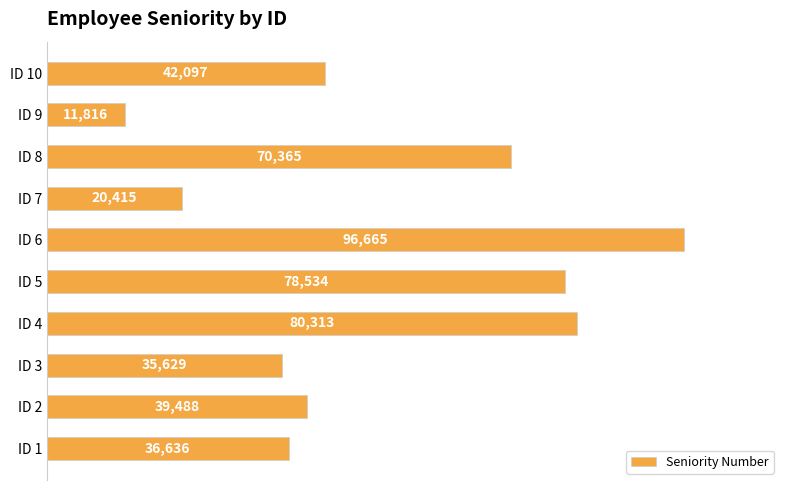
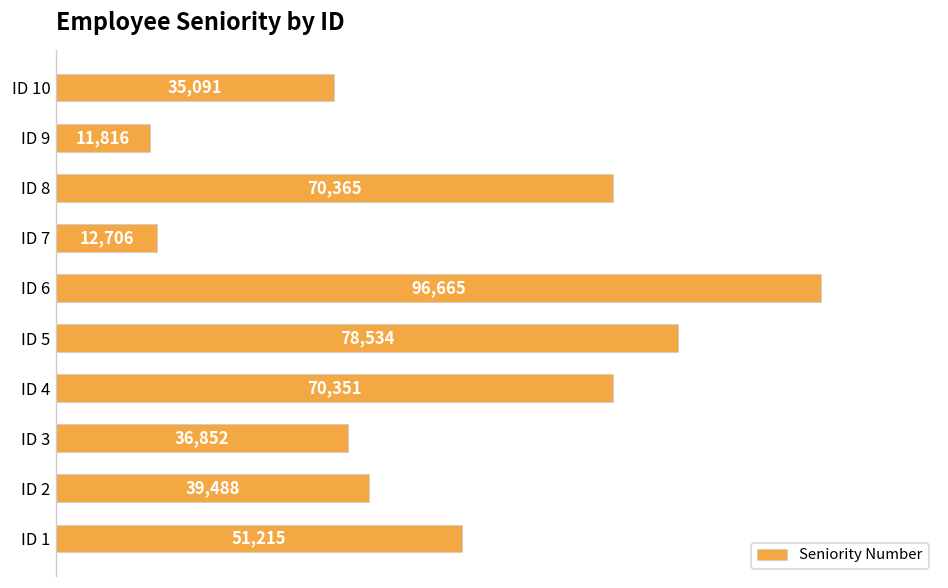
  {
-   "ID 10": "42,097",
+   "ID 10": "35,091",
    "ID 9": "11,816",
    "ID 8": "70,365",
-   "ID 7": "20,415",
+   "ID 7": "12,706",
    "ID 6": "96,665",
    "ID 5": "78,534",
-   "ID 4": "80,313",
-   "ID 3": "35,629",
+   "ID 4": "70,351",
+   "ID 3": "36,852",
    "ID 2": "39,488",
-   "ID 1": "36,636"
+   "ID 1": "51,215"
  }
